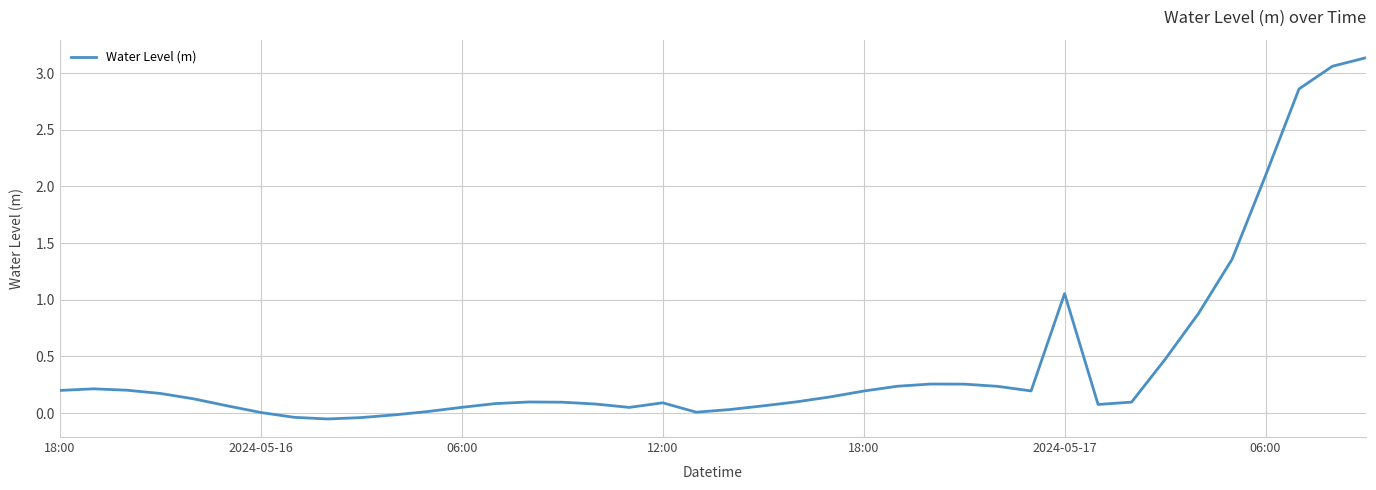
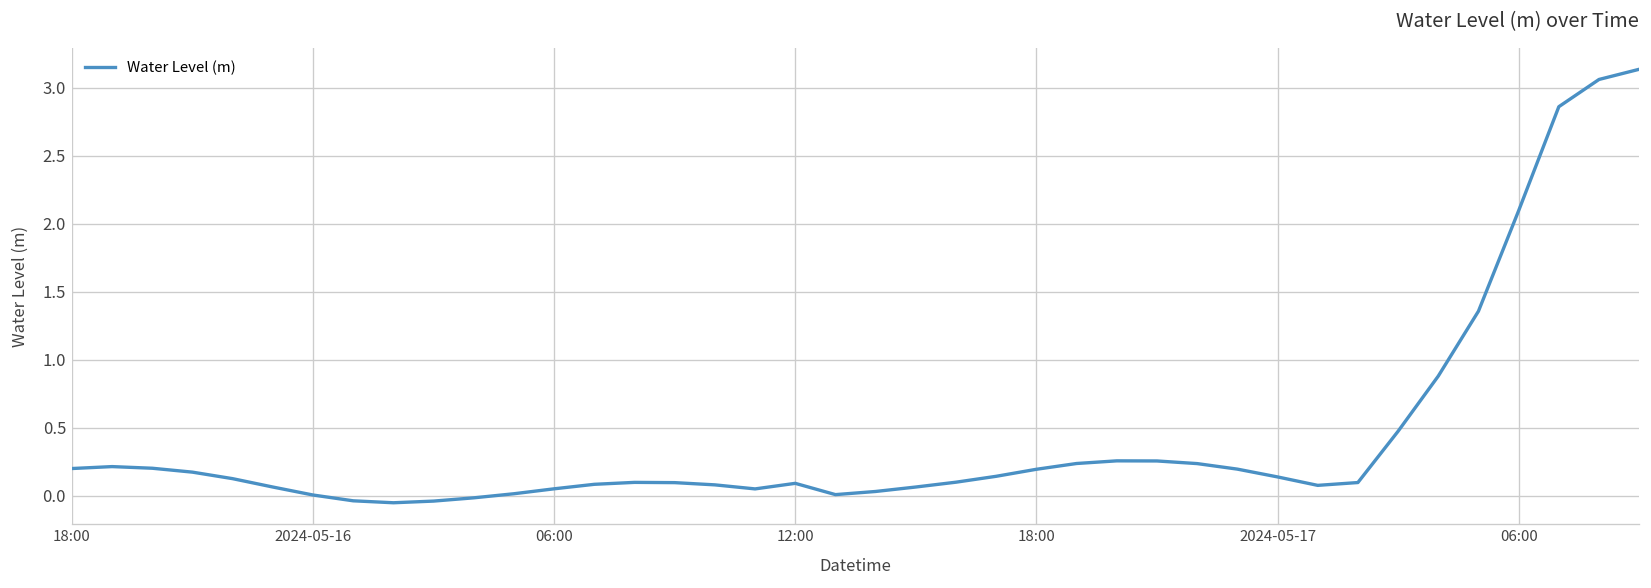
  {
    "2024-05-16": 0.01,
    "12:00": 0.09,
-   "2024-05-17": 1.05
+   "2024-05-17": 0.14
  }
